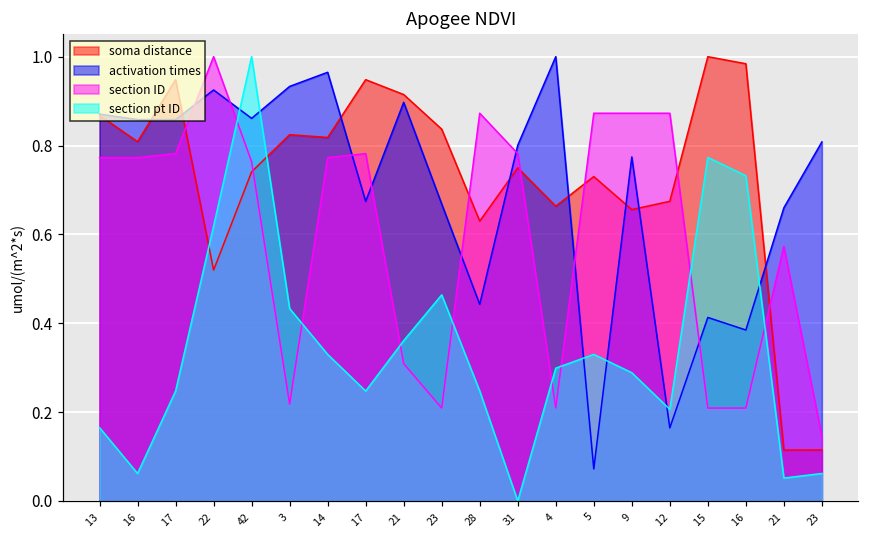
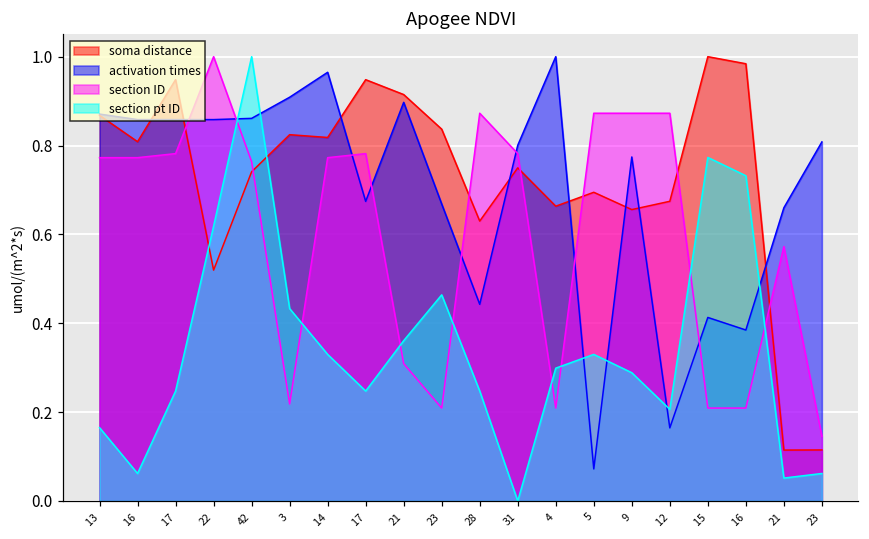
  {
    "soma distance": {
      "22": 0.52,
      "42": 0.74,
      "3": 0.82,
      "14": 0.82,
      "28": 0.63,
      "31": 0.75,
      "4": 0.66,
-     "5": 0.73,
+     "5": 0.69,
      "9": 0.66,
      "12": 0.67,
      "15": 1.00
    },
    "activation times": {
-     "22": 0.93,
+     "22": 0.86,
      "42": 0.86,
-     "3": 0.93,
+     "3": 0.91,
      "14": 0.96,
      "28": 0.44,
      "31": 0.80,
      "4": 1.00,
      "5": 0.07,
      "9": 0.77,
      "12": 0.16,
      "15": 0.41
    },
    "section ID": {
      "13": 0.77,
      "22": 1.00,
      "42": 0.76,
      "3": 0.22,
      "14": 0.77,
      "28": 0.87,
      "31": 0.78,
      "4": 0.21,
      "5": 0.87,
      "9": 0.87,
      "12": 0.87,
      "15": 0.21
    },
    "section pt ID": {
      "13": 0.16,
      "22": 0.62,
      "42": 1.00,
      "3": 0.43,
      "14": 0.33,
      "28": 0.25,
      "31": 0.00,
      "4": 0.30,
      "5": 0.33,
      "9": 0.29,
      "12": 0.21,
      "15": 0.77
    }
  }
